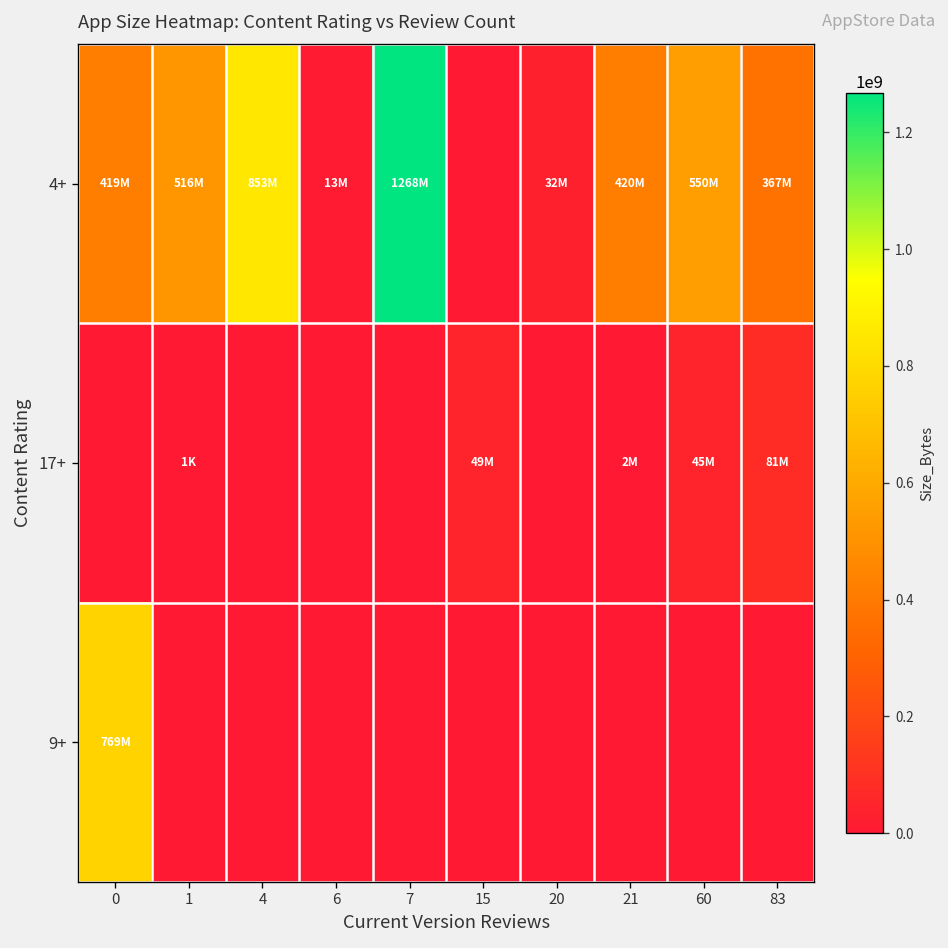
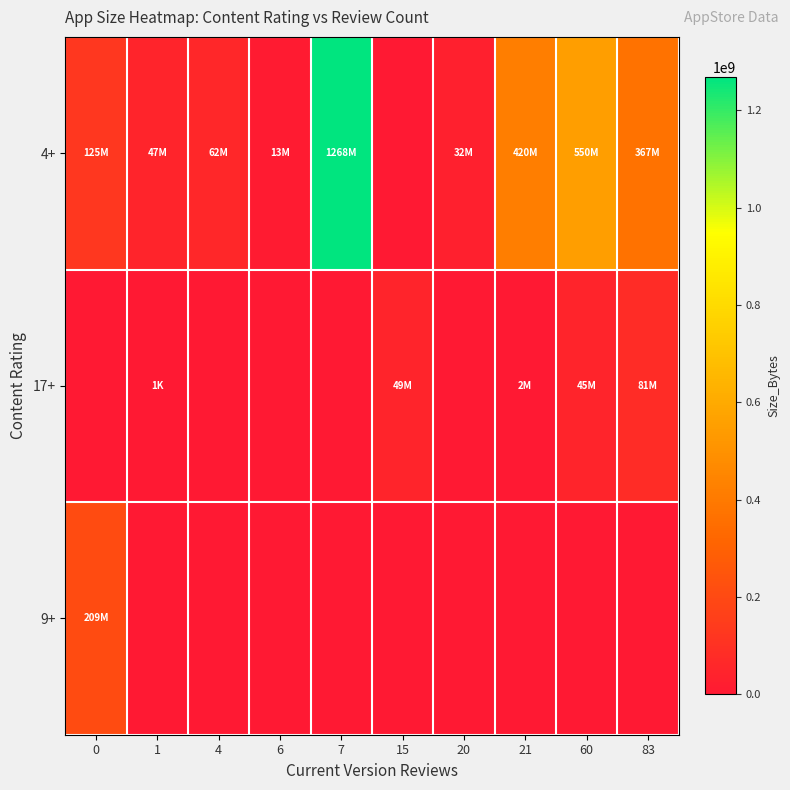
  {
    "4+": {
-     "0": "419M",
-     "1": "516M",
-     "4": "853M",
+     "0": "125M",
+     "1": "47M",
+     "4": "62M",
      "6": "13M",
      "7": "1268M",
      "20": "32M",
      "21": "420M",
      "60": "550M",
      "83": "367M"
    },
    "17+": {
      "1": "1K",
      "15": "49M",
      "21": "2M",
      "60": "45M",
      "83": "81M"
    },
    "9+": {
-     "0": "769M"
+     "0": "209M"
    }
  }
